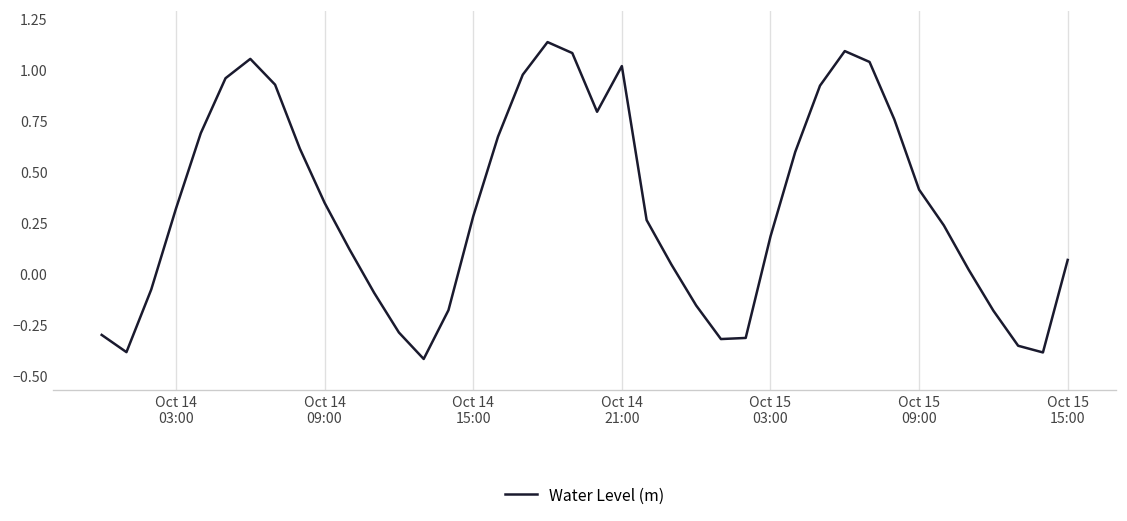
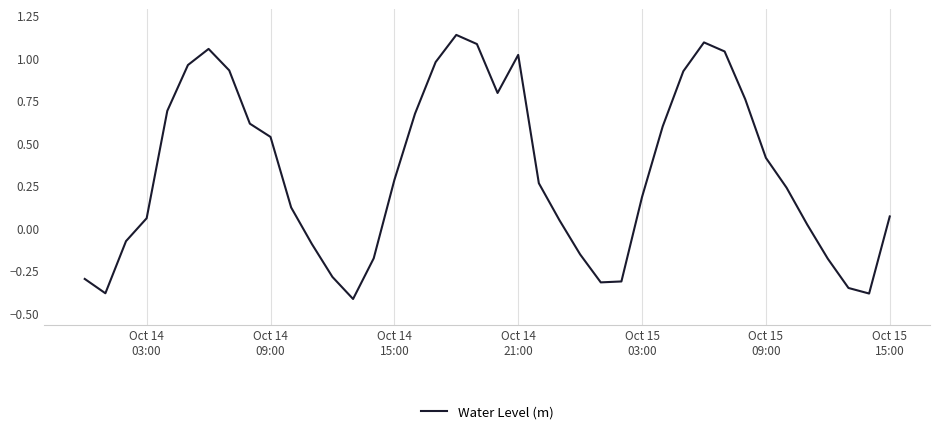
  {
-   "Oct 14 03:00": 0.32,
-   "Oct 14 09:00": 0.35,
+   "Oct 14 03:00": 0.06,
+   "Oct 14 09:00": 0.54,
    "Oct 14 15:00": 0.28,
    "Oct 14 21:00": 1.02,
    "Oct 15 03:00": 0.18,
    "Oct 15 09:00": 0.41,
    "Oct 15 15:00": 0.07
  }
